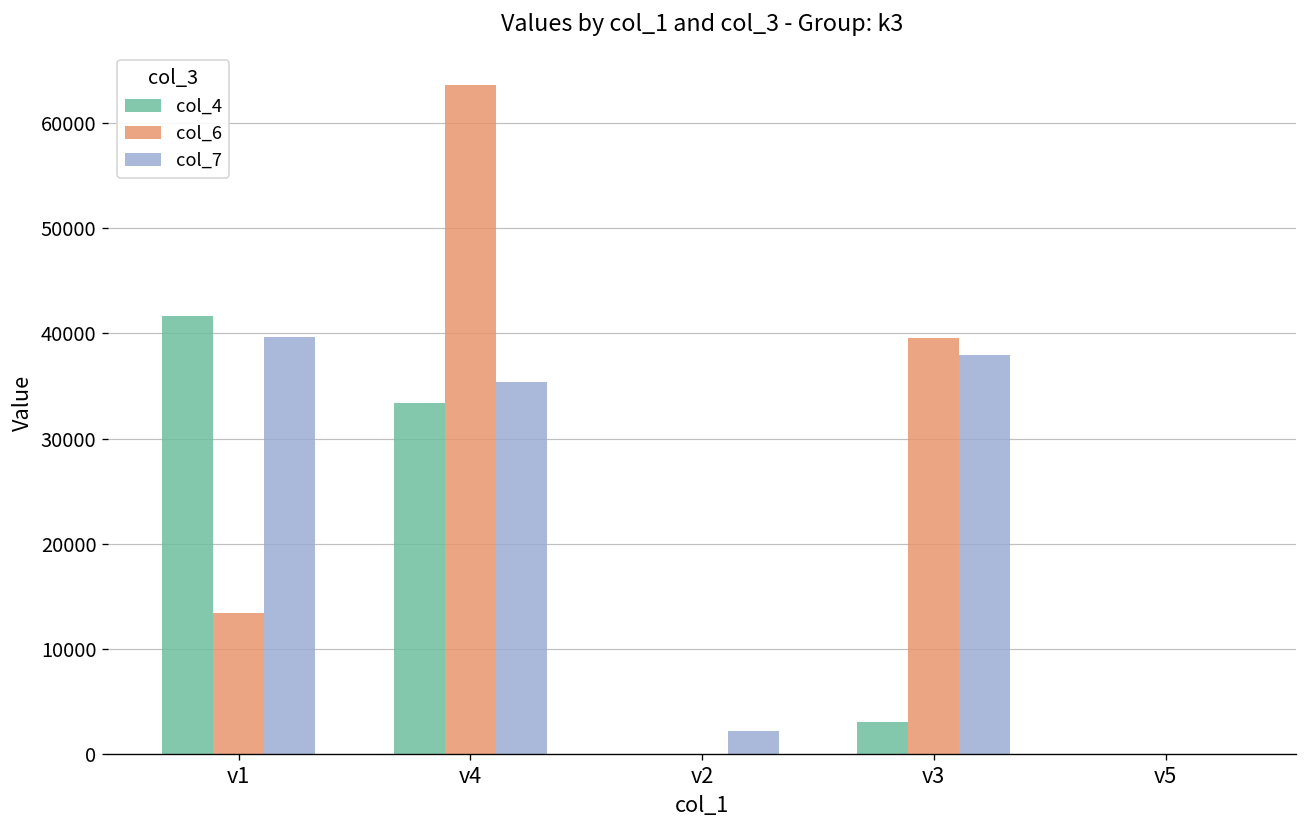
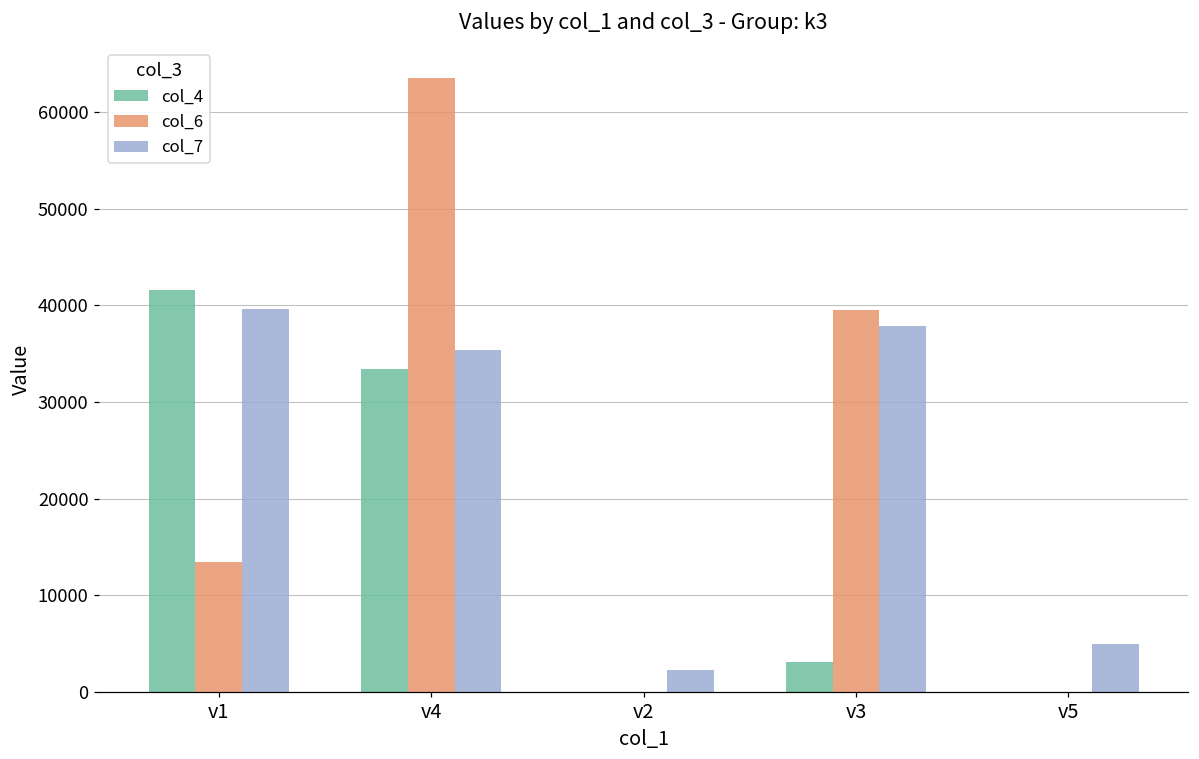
  {
    "col_4": {
      "v1": 42000,
      "v4": 33000,
      "v2": 0,
      "v3": 3000,
      "v5": 0
    },
    "col_6": {
      "v1": 13000,
      "v4": 64000,
      "v2": 0,
      "v3": 40000,
      "v5": 0
    },
    "col_7": {
      "v1": 40000,
      "v4": 35000,
      "v2": 2000,
      "v3": 38000,
-     "v5": 0
+     "v5": 5000
    }
  }
